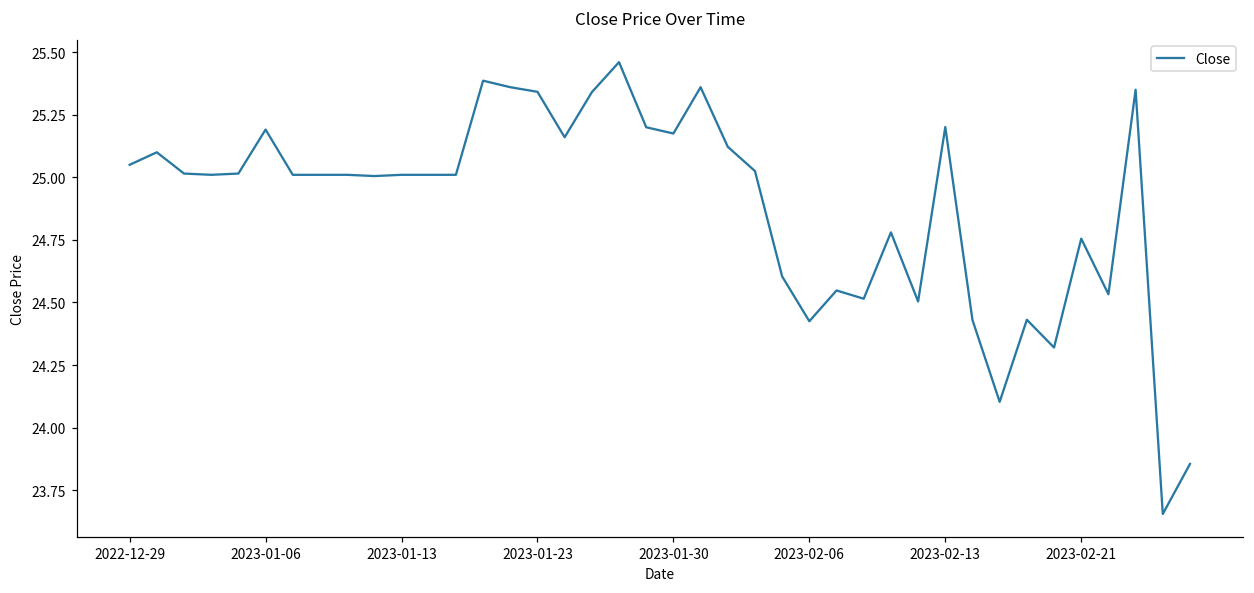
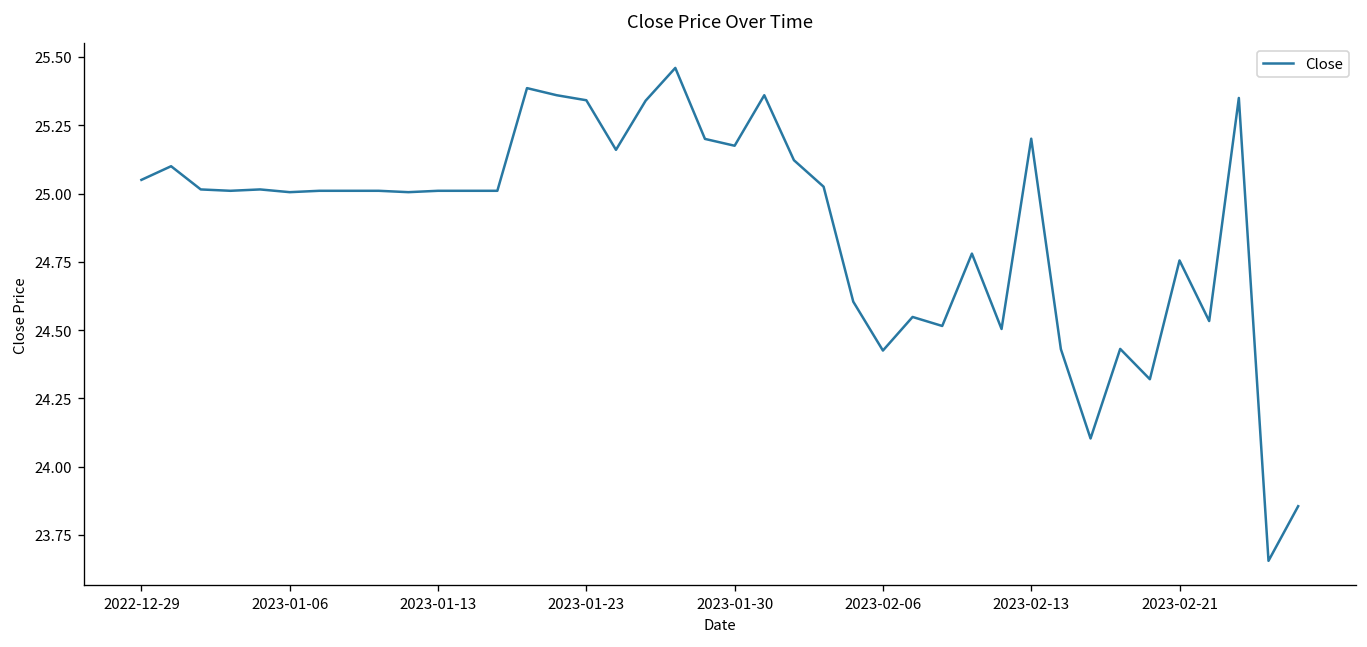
  {
    "2022-12-29": 25.05,
-   "2023-01-06": 25.19,
+   "2023-01-06": 25.00,
    "2023-01-13": 25.01,
    "2023-01-23": 25.34,
    "2023-01-30": 25.17,
    "2023-02-06": 24.42,
    "2023-02-13": 25.20,
    "2023-02-21": 24.75
  }
